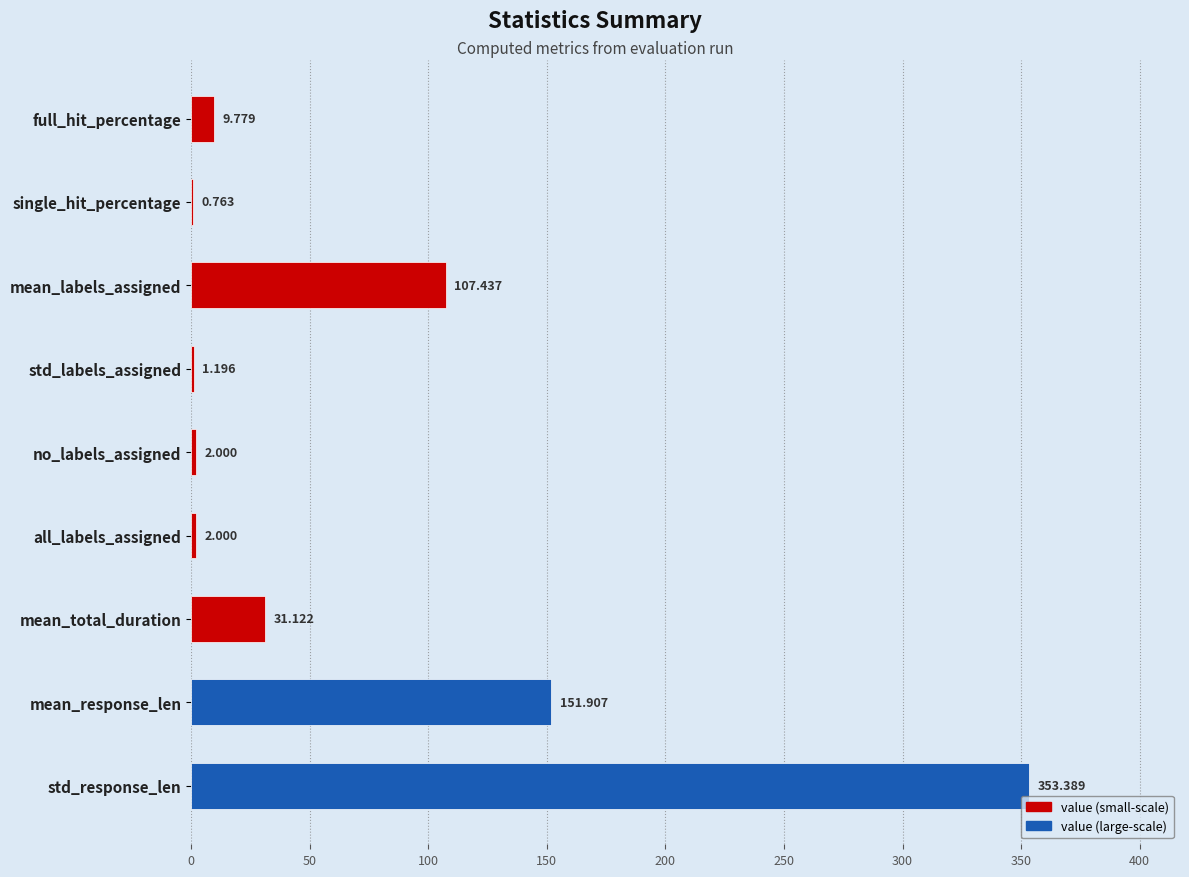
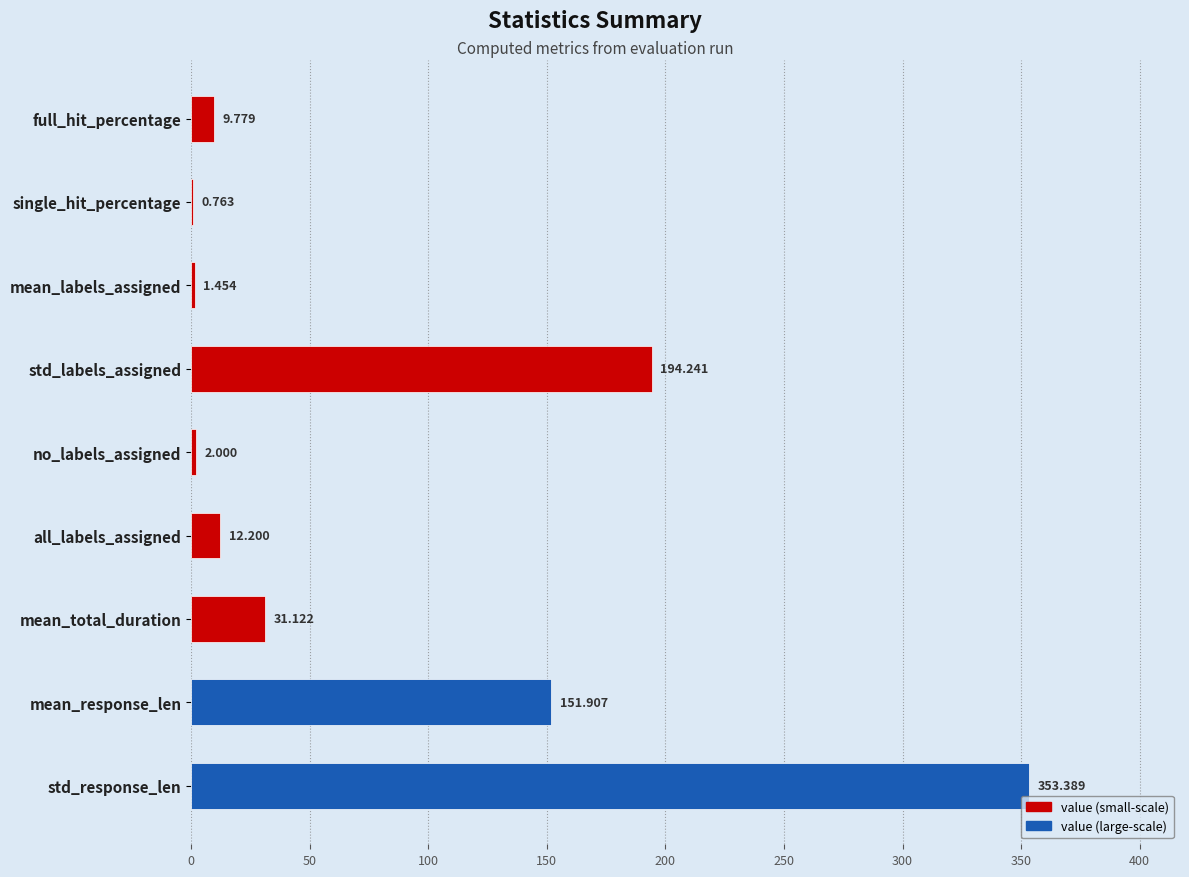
  {
    "full_hit_percentage": 9.779,
    "single_hit_percentage": 0.763,
-   "mean_labels_assigned": 107.437,
-   "std_labels_assigned": 1.196,
+   "mean_labels_assigned": 1.454,
+   "std_labels_assigned": 194.241,
    "no_labels_assigned": 2.000,
-   "all_labels_assigned": 2.000,
+   "all_labels_assigned": 12.200,
    "mean_total_duration": 31.122,
    "mean_response_len": 151.907,
    "std_response_len": 353.389
  }
